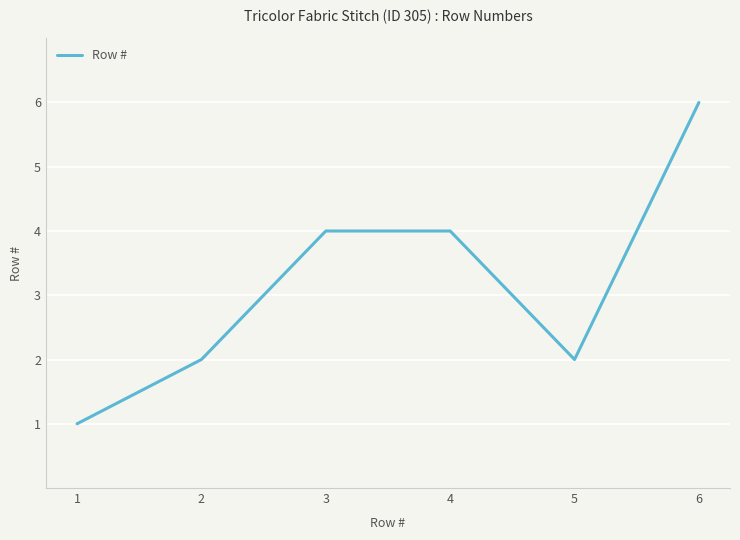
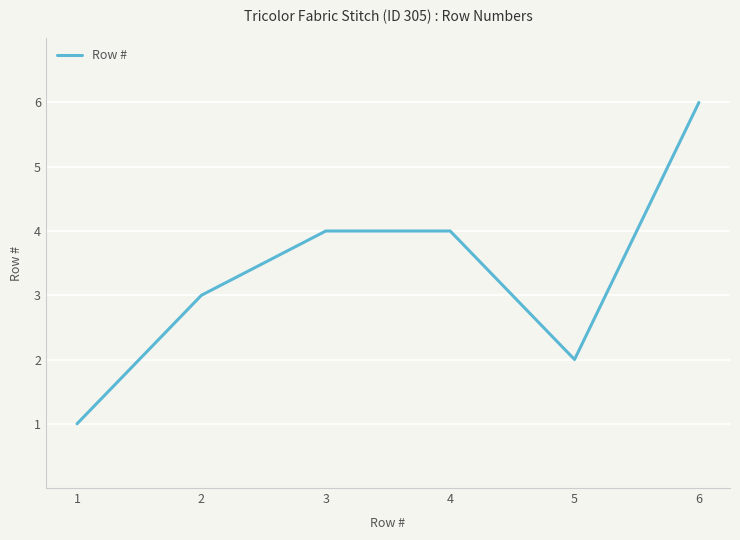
  {
    "1": 1,
-   "2": 2,
+   "2": 3,
    "3": 4,
    "4": 4,
    "5": 2,
    "6": 6
  }
